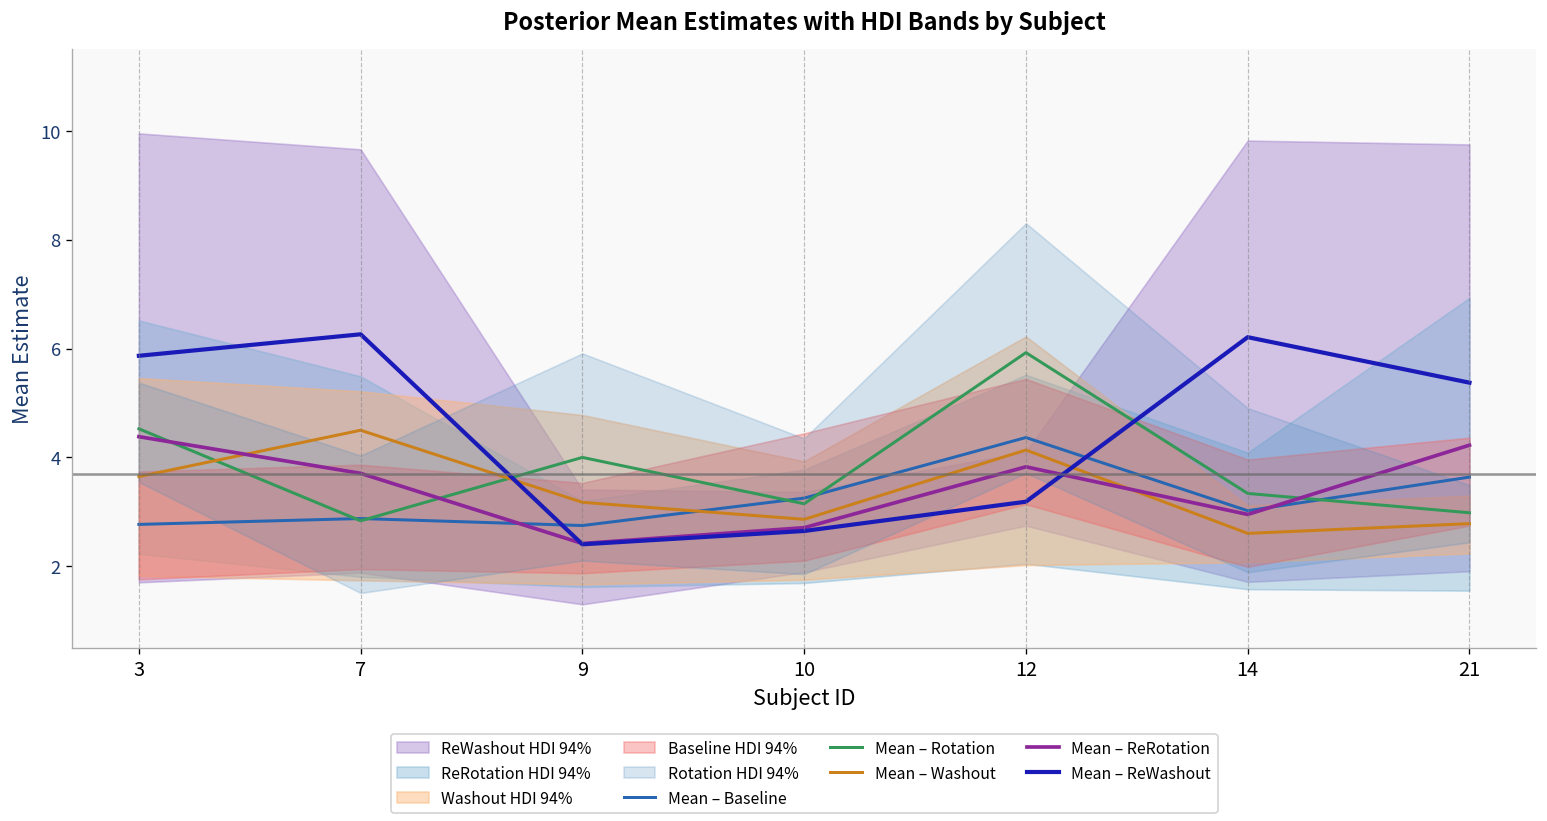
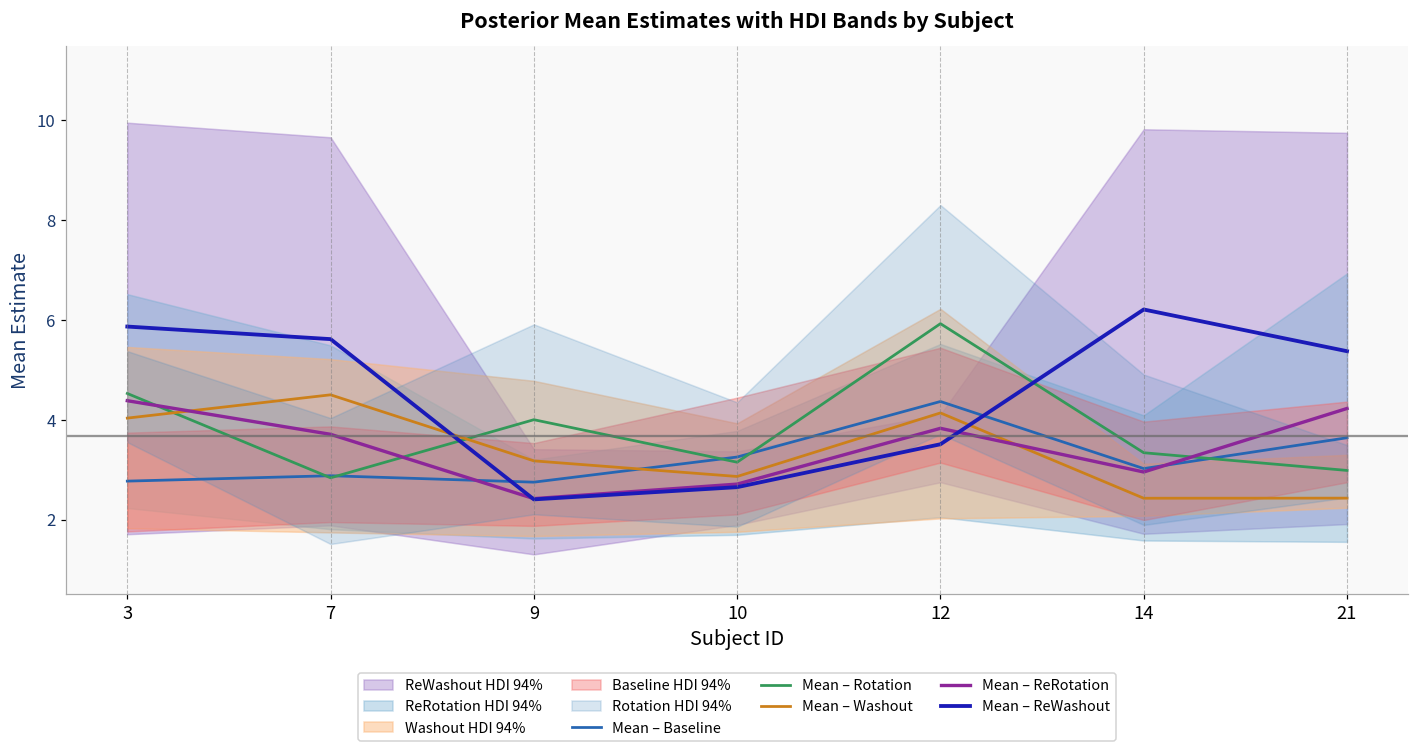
  {
    "Mean – Rotation": {
      "3": 4.5,
      "9": 4.0,
      "10": 3.1,
      "12": 5.9,
      "14": 3.3,
      "21": 3.0
    },
    "Mean – Washout": {
-     "3": 3.6,
+     "3": 4.0,
      "7": 4.5,
      "10": 2.9,
-     "14": 2.6,
-     "21": 2.8
+     "14": 2.4,
+     "21": 2.4
    },
    "Mean – ReRotation": {
      "3": 4.4,
      "7": 3.7,
      "10": 2.7,
      "12": 3.8,
      "14": 3.0,
      "21": 4.2
    },
    "Mean – ReWashout": {
      "3": 5.9,
-     "7": 6.3,
+     "7": 5.6,
      "10": 2.6,
-     "12": 3.2,
+     "12": 3.5,
      "14": 6.2,
      "21": 5.4
    }
  }
